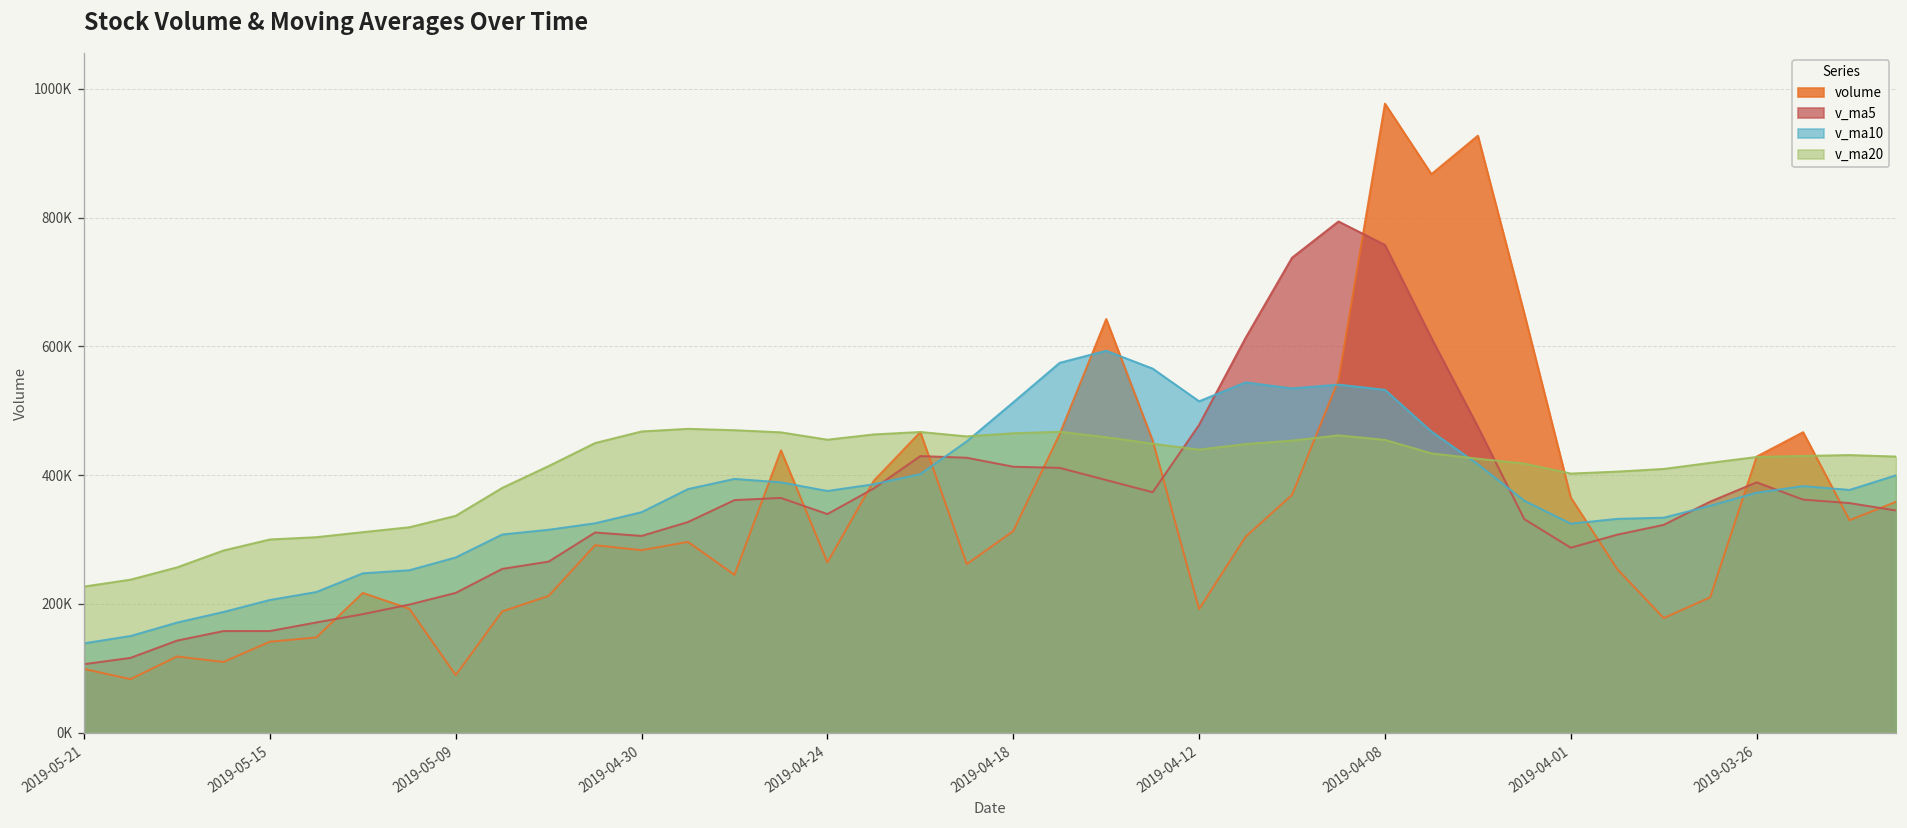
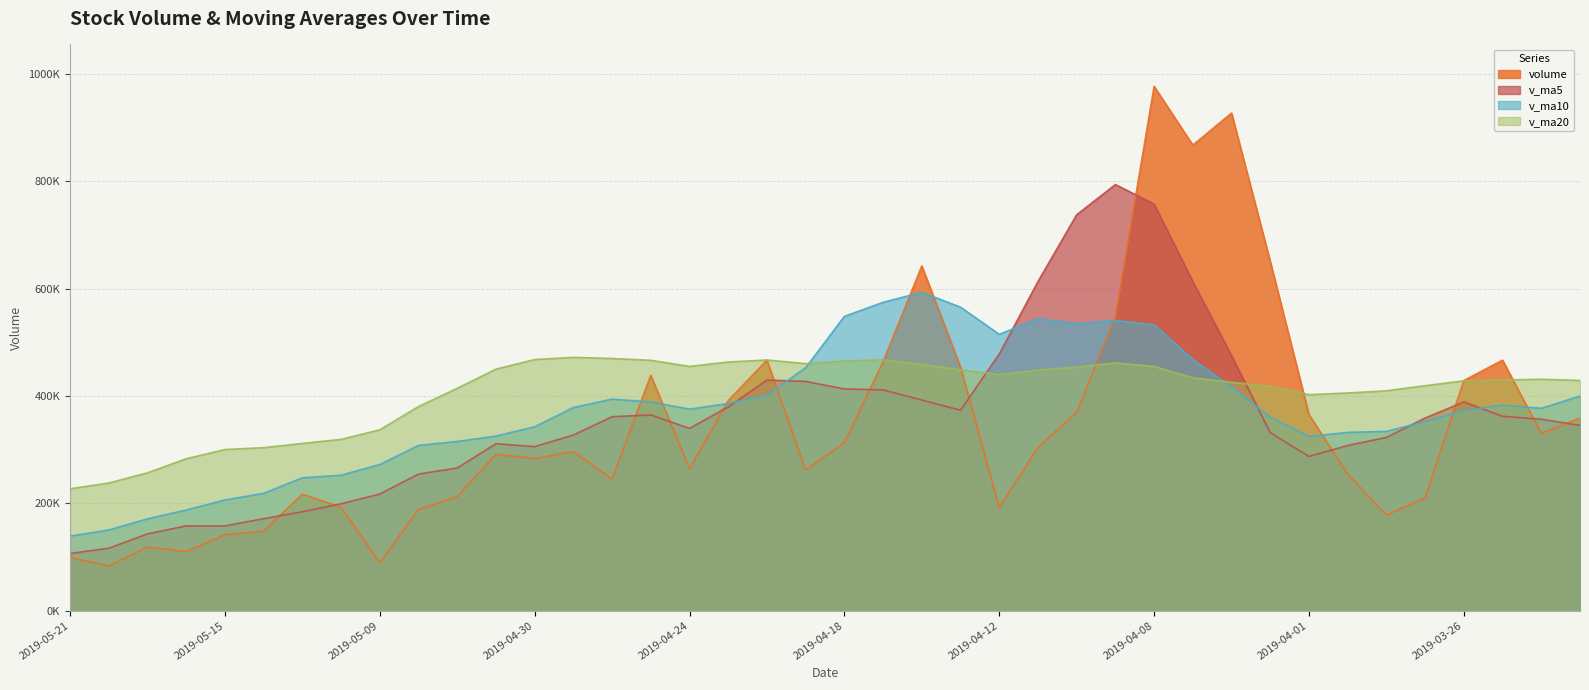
  {
    "volume": {
      "2019-05-21": 100000,
      "2019-05-15": 140000,
      "2019-05-09": 90000,
      "2019-04-30": 280000,
      "2019-04-24": 260000,
      "2019-04-18": 310000,
      "2019-04-12": 190000,
      "2019-04-08": 980000,
      "2019-04-01": 370000
    },
    "v_ma5": {
      "2019-05-21": 110000,
      "2019-05-15": 160000,
      "2019-05-09": 220000,
      "2019-04-30": 310000,
      "2019-04-24": 340000,
      "2019-04-18": 410000,
      "2019-04-12": 480000,
      "2019-04-08": 760000,
      "2019-04-01": 290000,
      "2019-03-26": 390000
    },
    "v_ma10": {
      "2019-05-21": 140000,
      "2019-05-15": 210000,
      "2019-05-09": 270000,
      "2019-04-30": 340000,
      "2019-04-24": 380000,
-     "2019-04-18": 510000,
+     "2019-04-18": 550000,
      "2019-04-12": 510000,
      "2019-04-08": 530000,
      "2019-04-01": 320000,
      "2019-03-26": 370000
    },
    "v_ma20": {
      "2019-05-21": 230000,
      "2019-05-15": 300000,
      "2019-05-09": 340000,
      "2019-04-30": 470000,
      "2019-04-24": 460000,
      "2019-04-18": 470000,
      "2019-04-12": 440000,
      "2019-04-08": 450000,
      "2019-04-01": 400000
    }
  }
